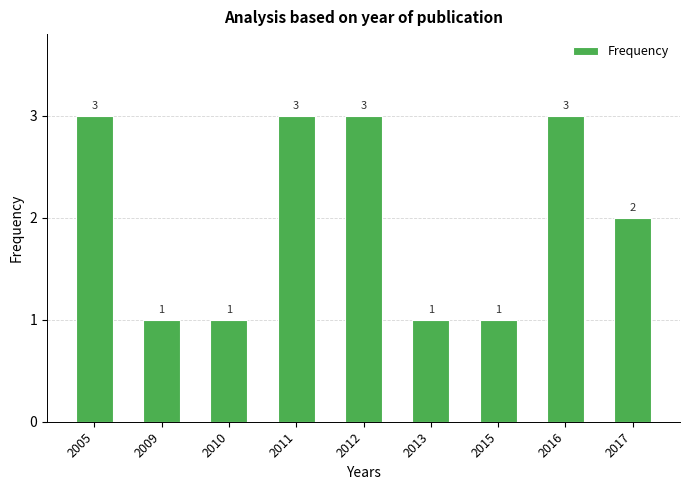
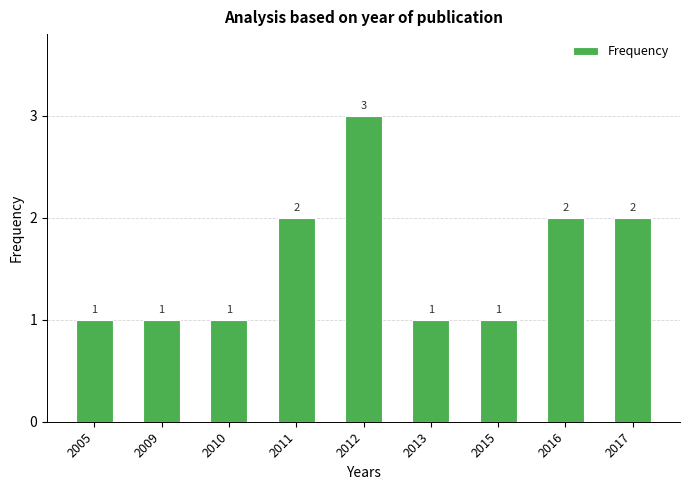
  {
-   "2005": 3,
+   "2005": 1,
    "2009": 1,
    "2010": 1,
-   "2011": 3,
+   "2011": 2,
    "2012": 3,
    "2013": 1,
    "2015": 1,
-   "2016": 3,
+   "2016": 2,
    "2017": 2
  }
